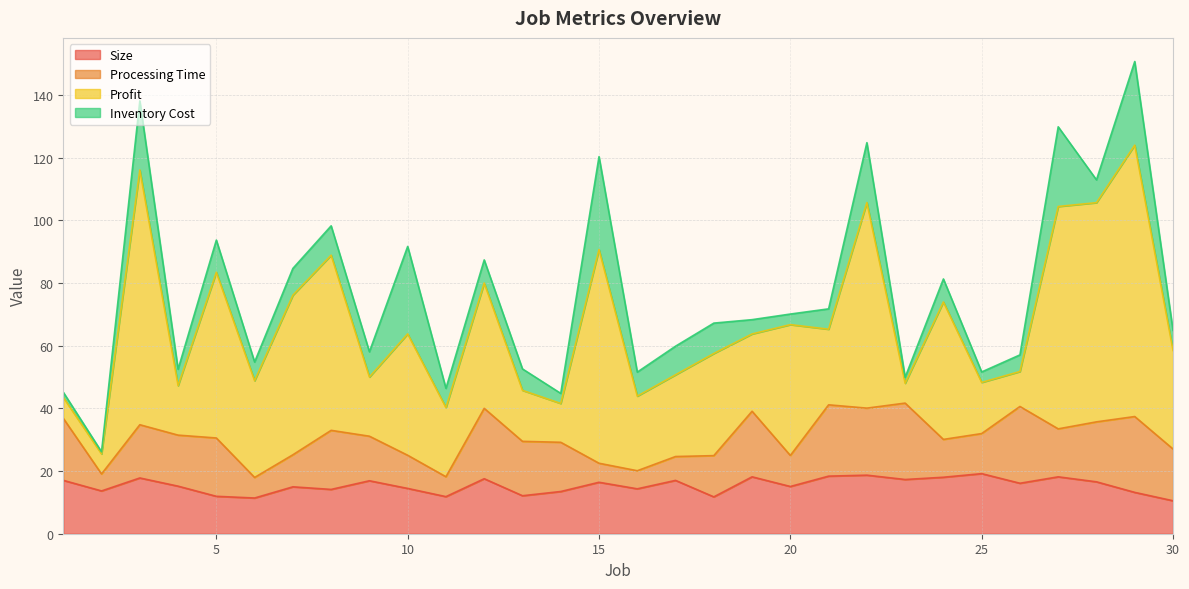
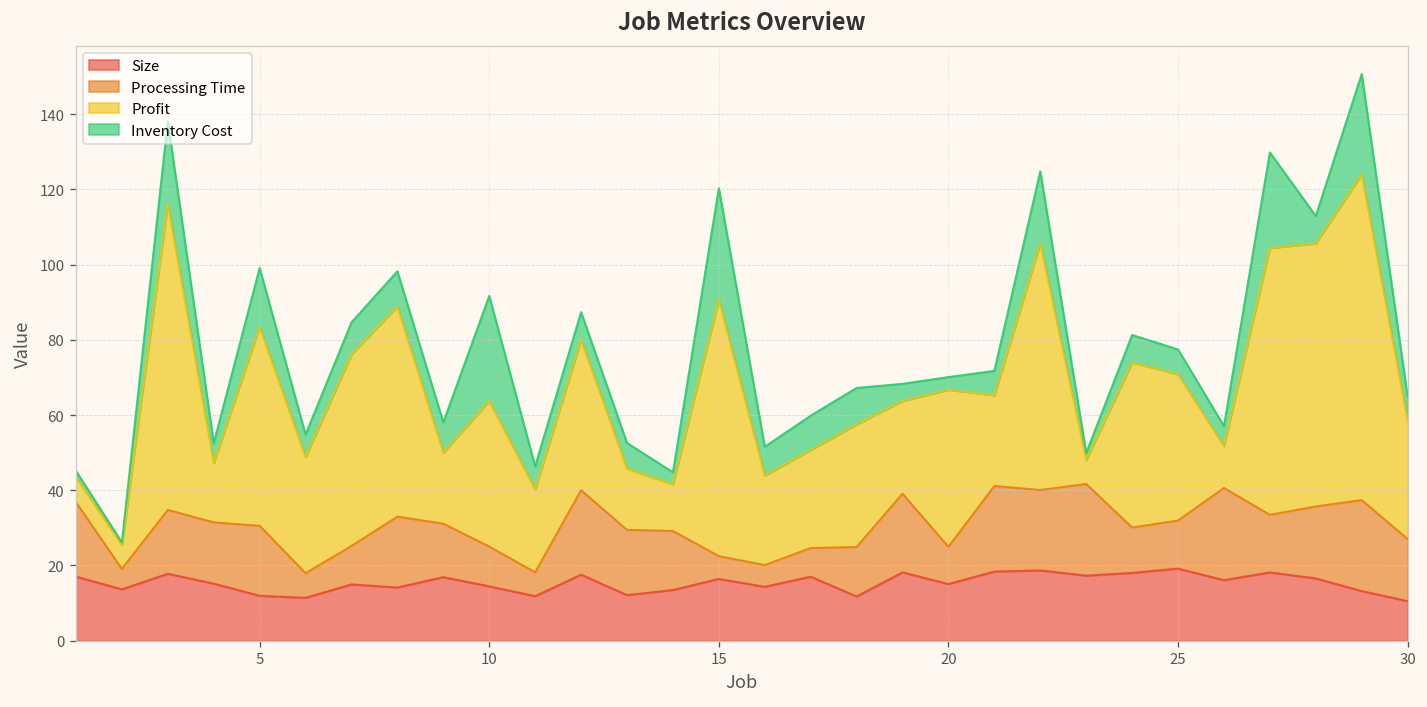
  {
    "Profit": {
      "5": 53,
      "10": 39,
      "15": 68,
      "20": 42,
-     "25": 16,
+     "25": 39,
      "30": 31
    },
    "Inventory Cost": {
-     "5": 10,
+     "5": 16,
      "10": 28,
      "15": 30,
      "20": 3,
-     "25": 3,
+     "25": 7,
      "30": 6
    }
  }
